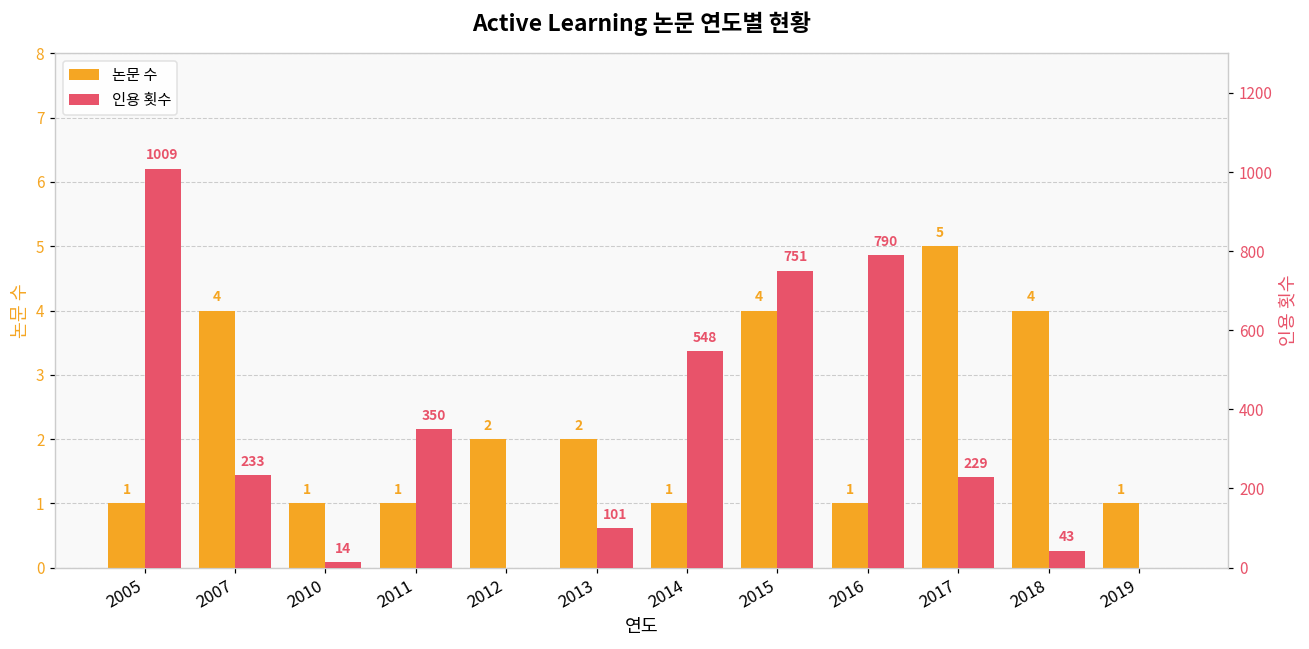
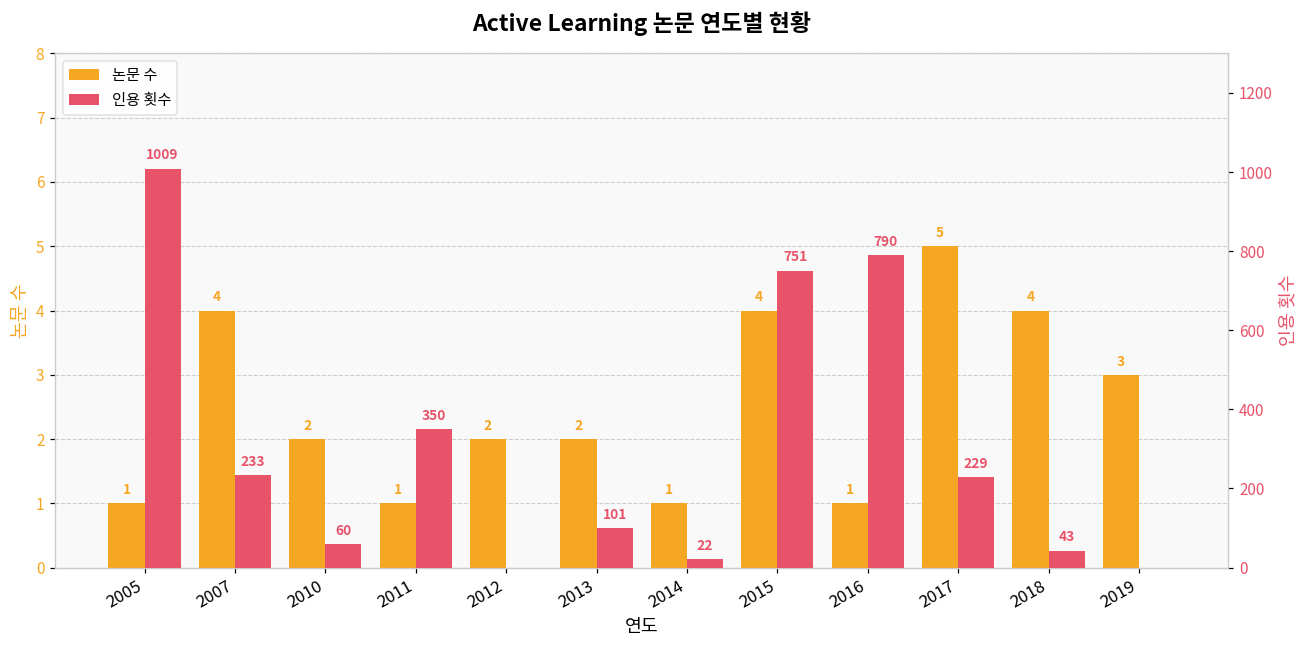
  {
    "논문 수": {
      "2005": 1,
      "2007": 4,
-     "2010": 1,
+     "2010": 2,
      "2011": 1,
      "2012": 2,
      "2013": 2,
      "2014": 1,
      "2015": 4,
      "2016": 1,
      "2017": 5,
      "2018": 4,
-     "2019": 1
+     "2019": 3
    },
    "인용 횟수": {
      "2005": 1009,
      "2007": 233,
-     "2010": 14,
+     "2010": 60,
      "2011": 350,
      "2013": 101,
-     "2014": 548,
+     "2014": 22,
      "2015": 751,
      "2016": 790,
      "2017": 229,
      "2018": 43
    }
  }
